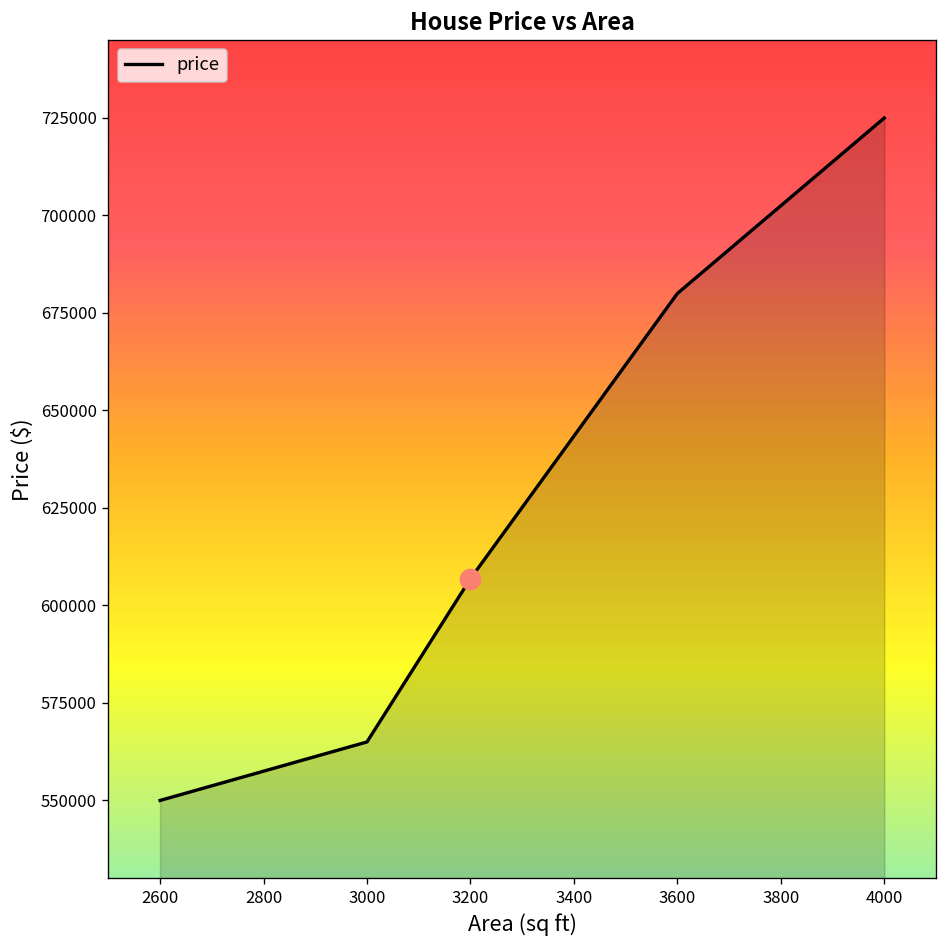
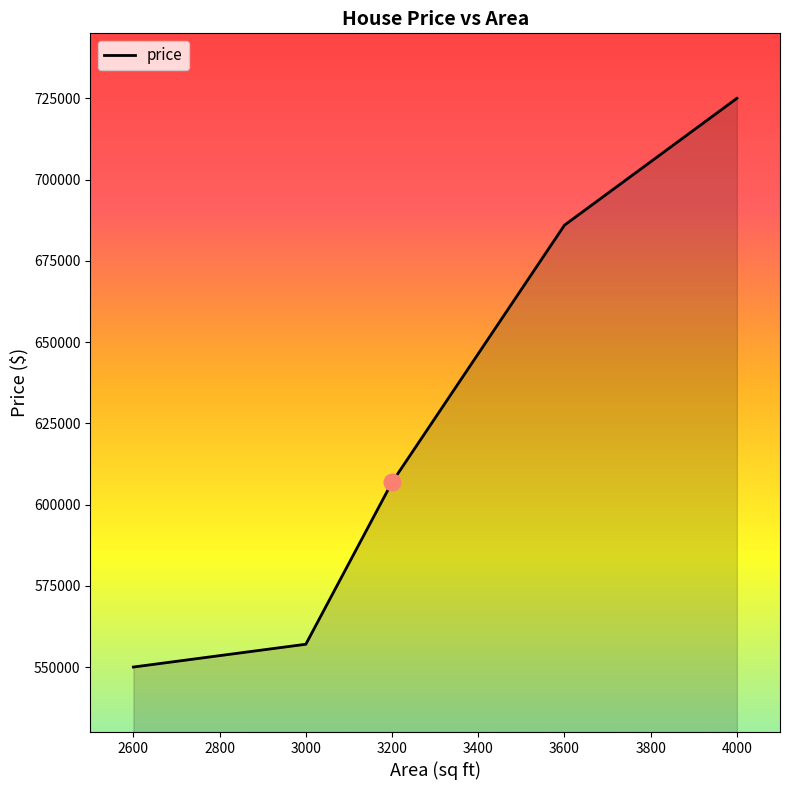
  {
    "price": {
      "2600": 550000,
-     "3000": 565000,
-     "3600": 680000,
+     "3000": 557000,
+     "3600": 686000,
      "4000": 725000
    }
  }
